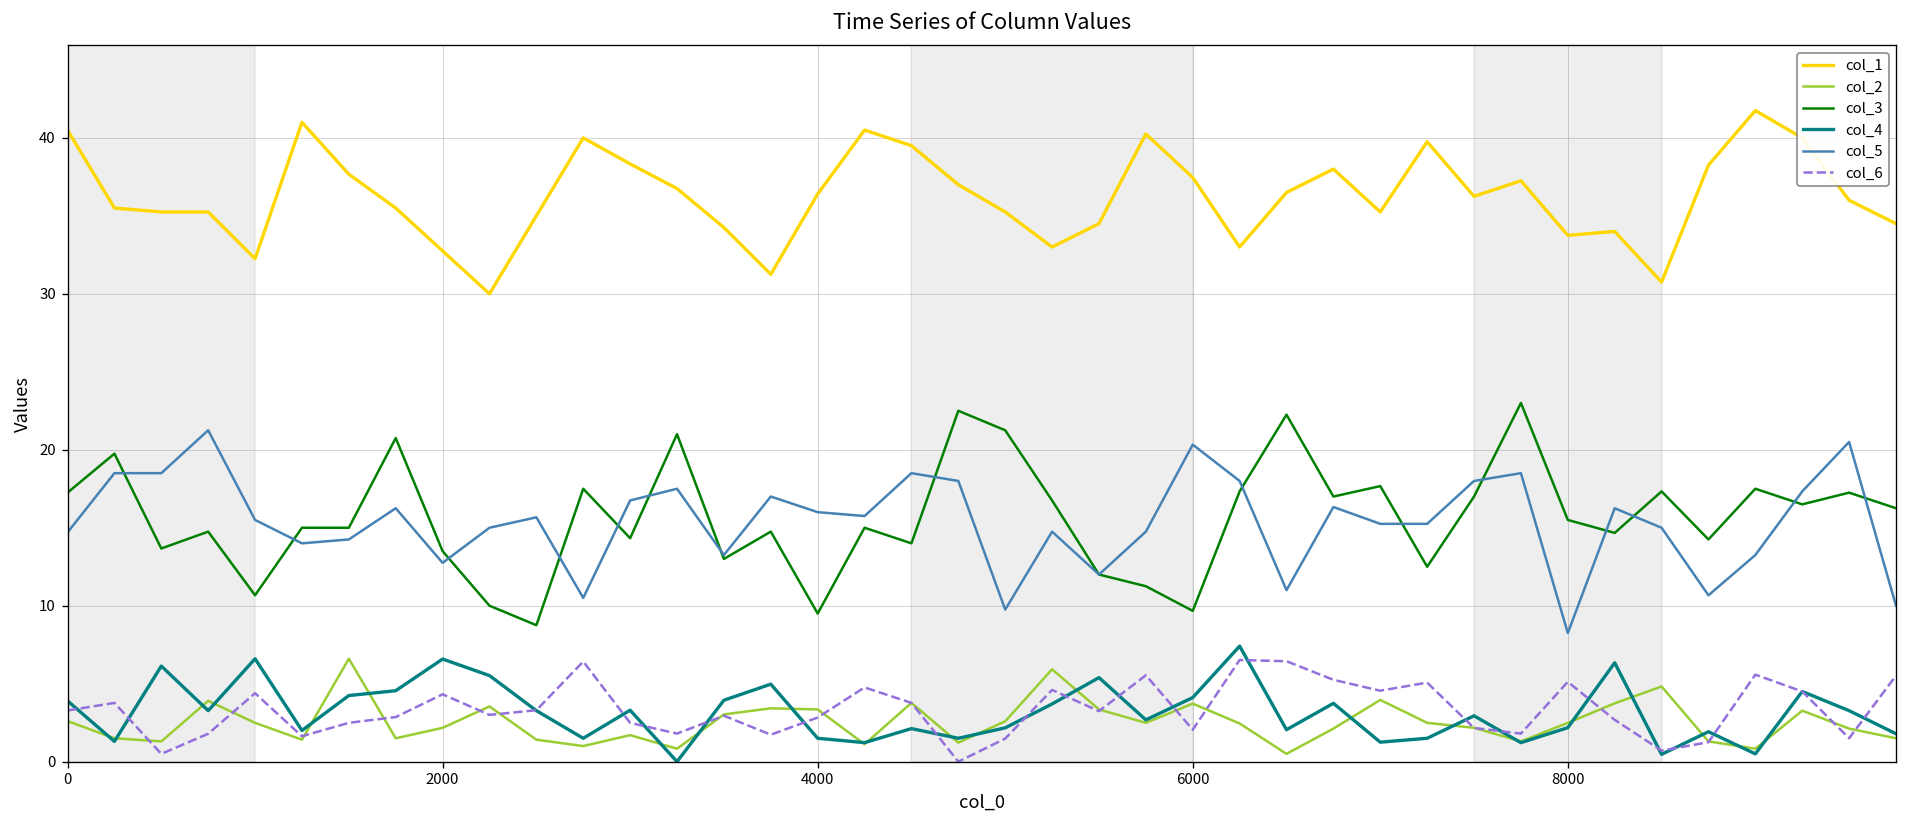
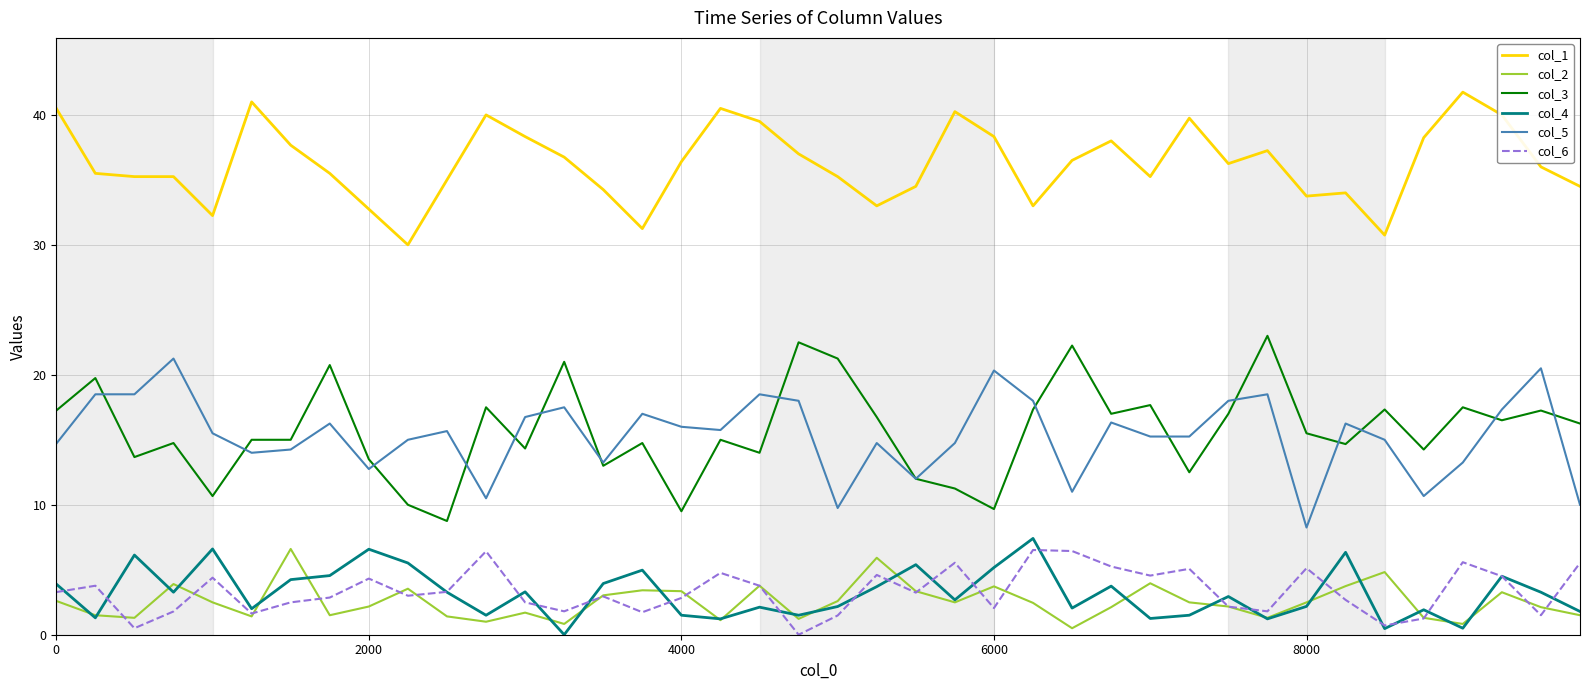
  {
    "col_1": {
      "0": 40.5,
      "2000": 32.8,
      "4000": 36.4,
-     "6000": 37.5,
+     "6000": 38.3,
      "8000": 33.8
    },
    "col_2": {
      "0": 2.6,
      "2000": 2.2,
      "4000": 3.4,
      "6000": 3.7,
      "8000": 2.5
    },
    "col_3": {
      "0": 17.3,
      "2000": 13.5,
      "4000": 9.5,
      "6000": 9.7,
      "8000": 15.5
    },
    "col_4": {
      "0": 3.9,
      "2000": 6.6,
      "4000": 1.5,
-     "6000": 4.1,
+     "6000": 5.2,
      "8000": 2.2
    },
    "col_5": {
      "0": 14.7,
      "2000": 12.8,
      "4000": 16.0,
      "6000": 20.3,
      "8000": 8.3
    },
    "col_6": {
      "0": 3.3,
      "2000": 4.3,
      "4000": 2.8,
      "6000": 2.1,
      "8000": 5.1
    }
  }
